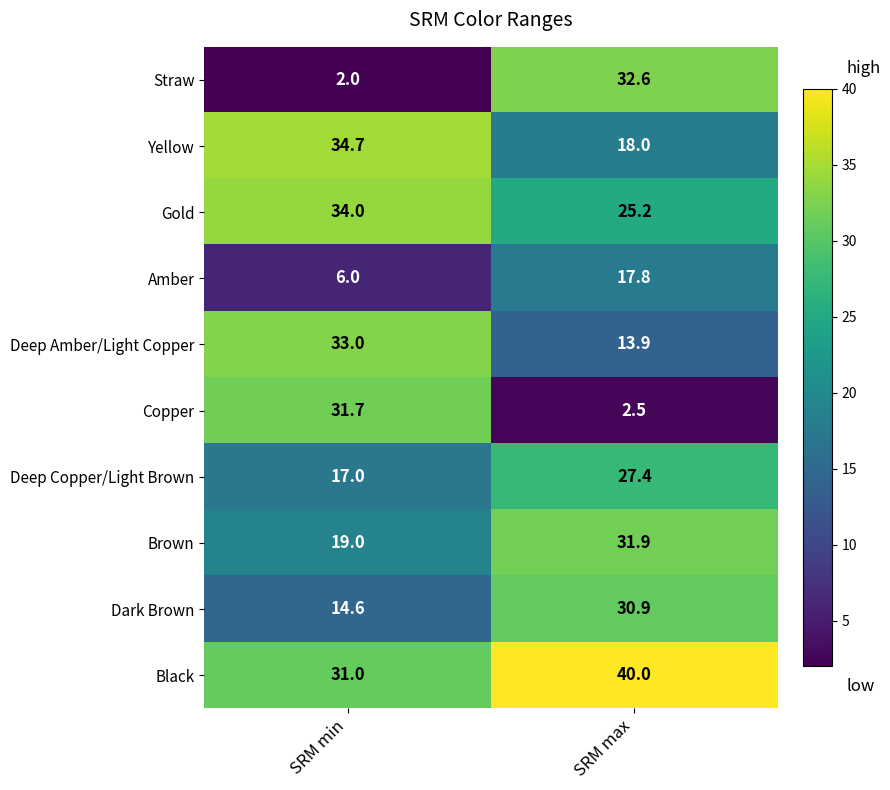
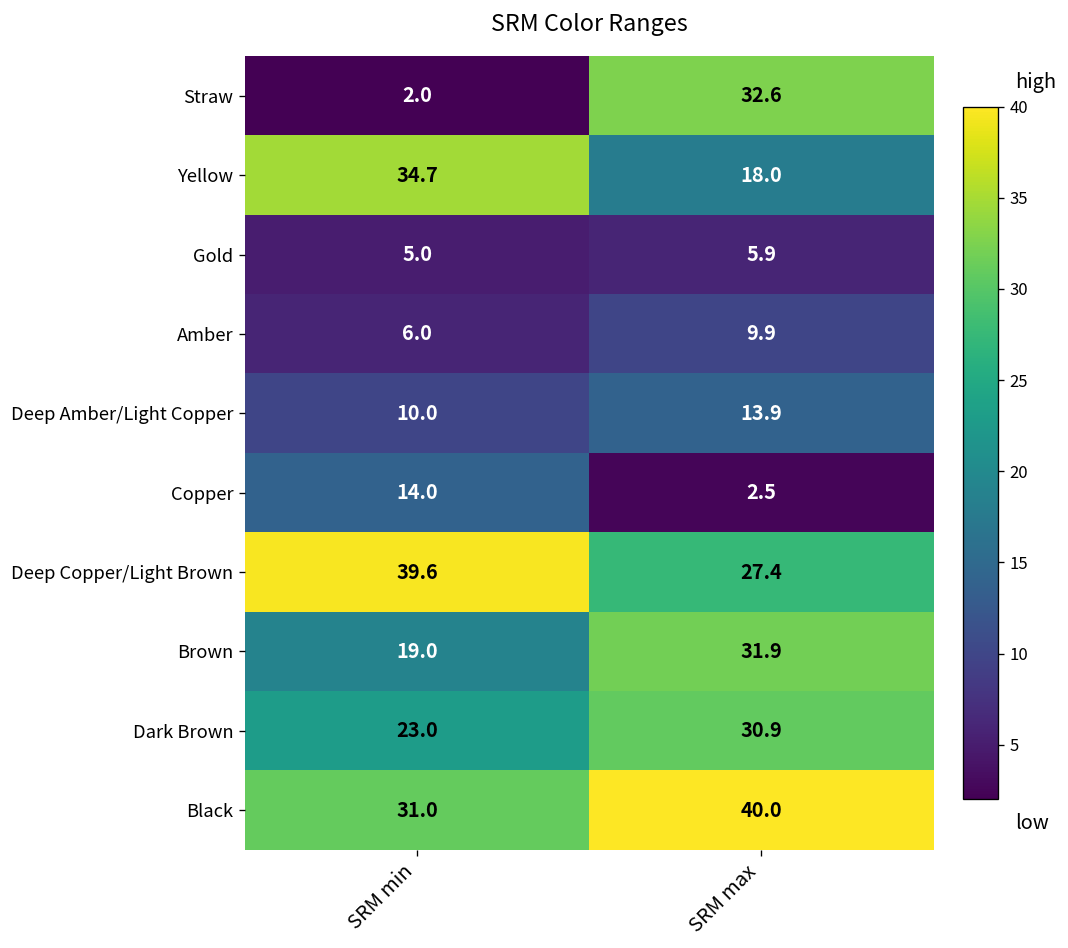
  {
    "Straw": {
      "SRM min": 2.0,
      "SRM max": 32.6
    },
    "Yellow": {
      "SRM min": 34.7,
      "SRM max": 18.0
    },
    "Gold": {
-     "SRM min": 34.0,
-     "SRM max": 25.2
+     "SRM min": 5.0,
+     "SRM max": 5.9
    },
    "Amber": {
      "SRM min": 6.0,
-     "SRM max": 17.8
+     "SRM max": 9.9
    },
    "Deep Amber/Light Copper": {
-     "SRM min": 33.0,
+     "SRM min": 10.0,
      "SRM max": 13.9
    },
    "Copper": {
-     "SRM min": 31.7,
+     "SRM min": 14.0,
      "SRM max": 2.5
    },
    "Deep Copper/Light Brown": {
-     "SRM min": 17.0,
+     "SRM min": 39.6,
      "SRM max": 27.4
    },
    "Brown": {
      "SRM min": 19.0,
      "SRM max": 31.9
    },
    "Dark Brown": {
-     "SRM min": 14.6,
+     "SRM min": 23.0,
      "SRM max": 30.9
    },
    "Black": {
      "SRM min": 31.0,
      "SRM max": 40.0
    }
  }
